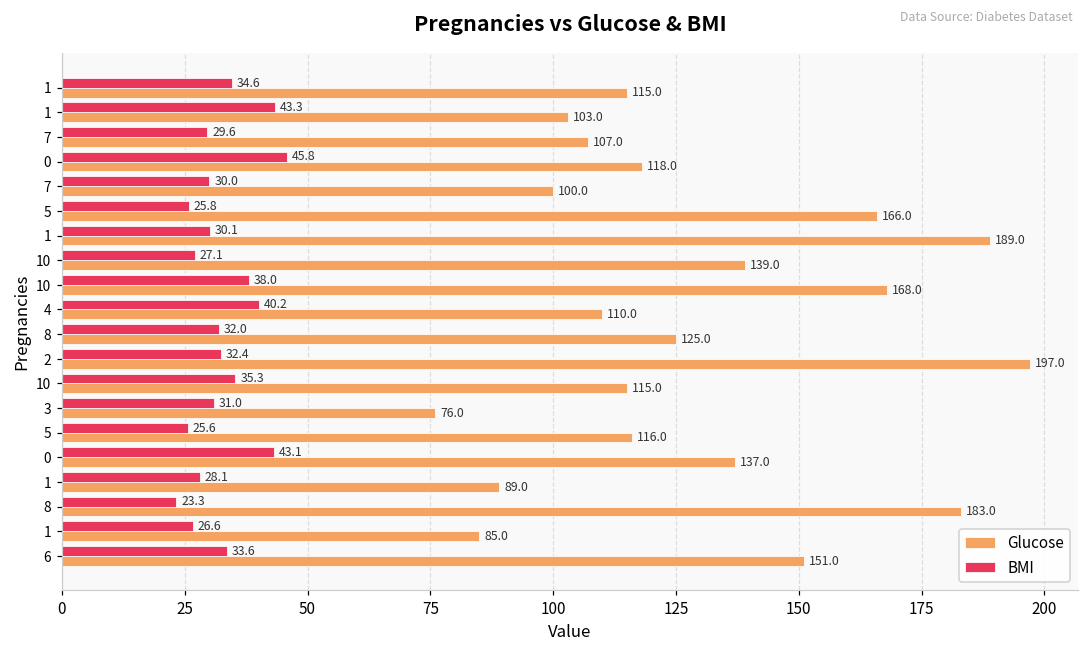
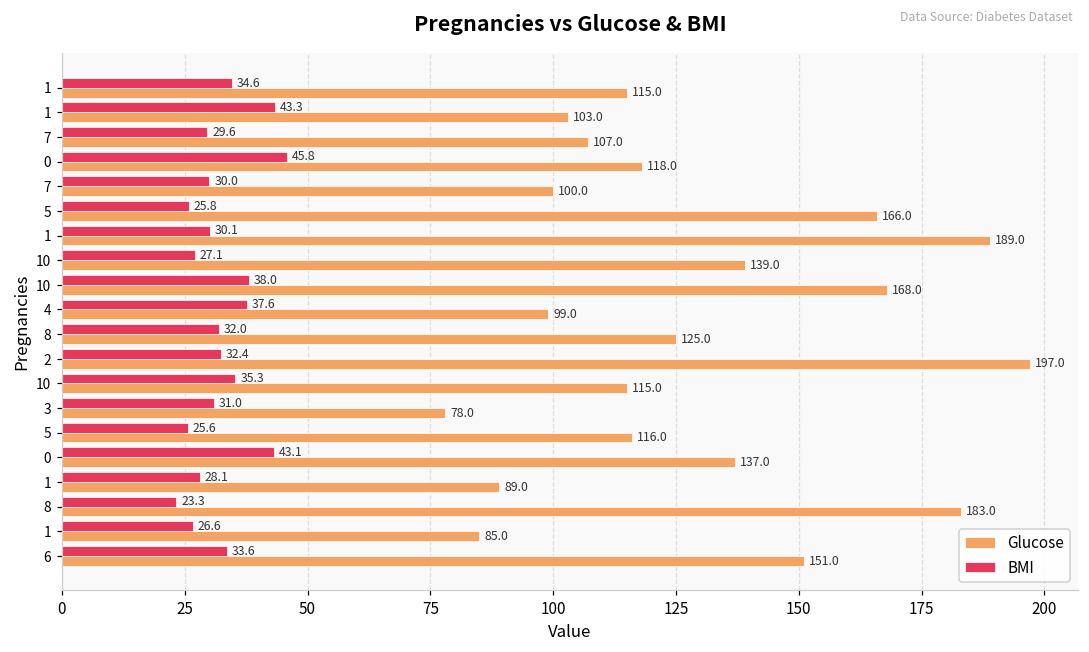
  {
    "Glucose": {
-     "4": 110.0,
+     "4": 99.0,
      "2": 197.0,
-     "3": 76.0,
+     "3": 78.0,
      "6": 151.0
    },
    "BMI": {
-     "4": 40.2,
+     "4": 37.6,
      "2": 32.4,
      "3": 31.0,
      "6": 33.6
    }
  }
